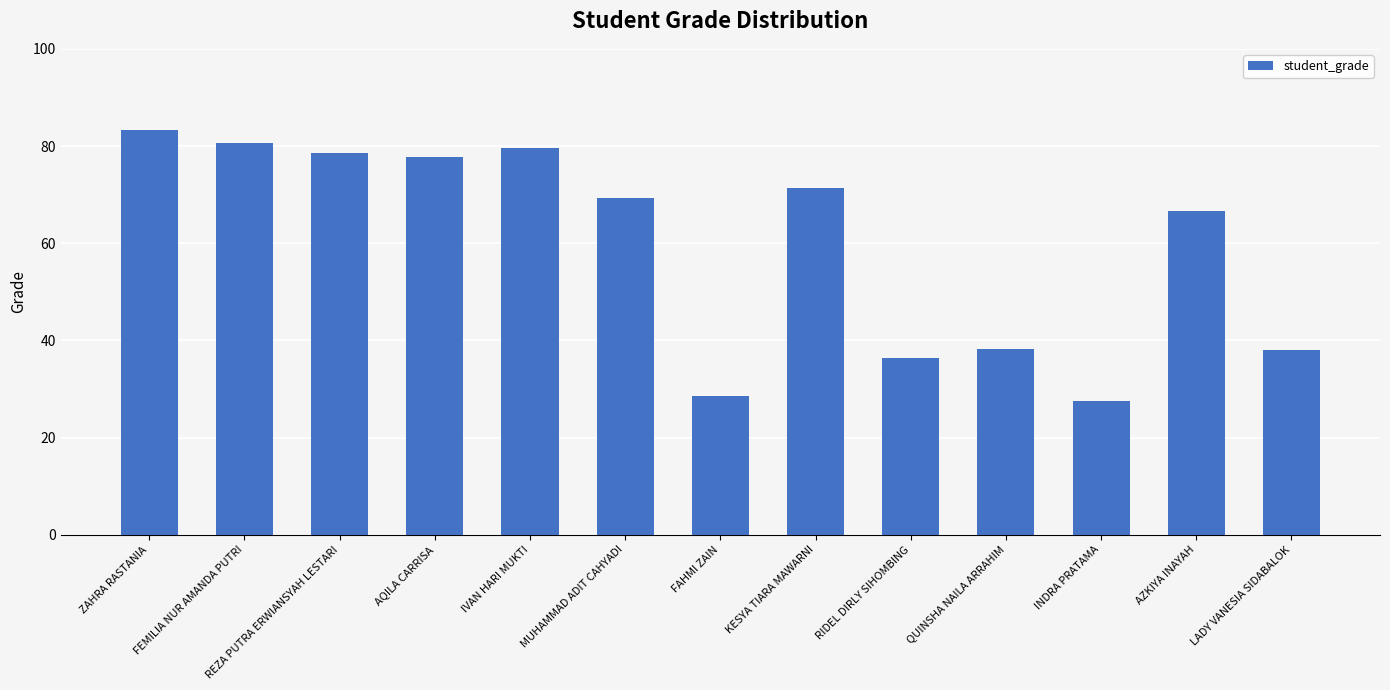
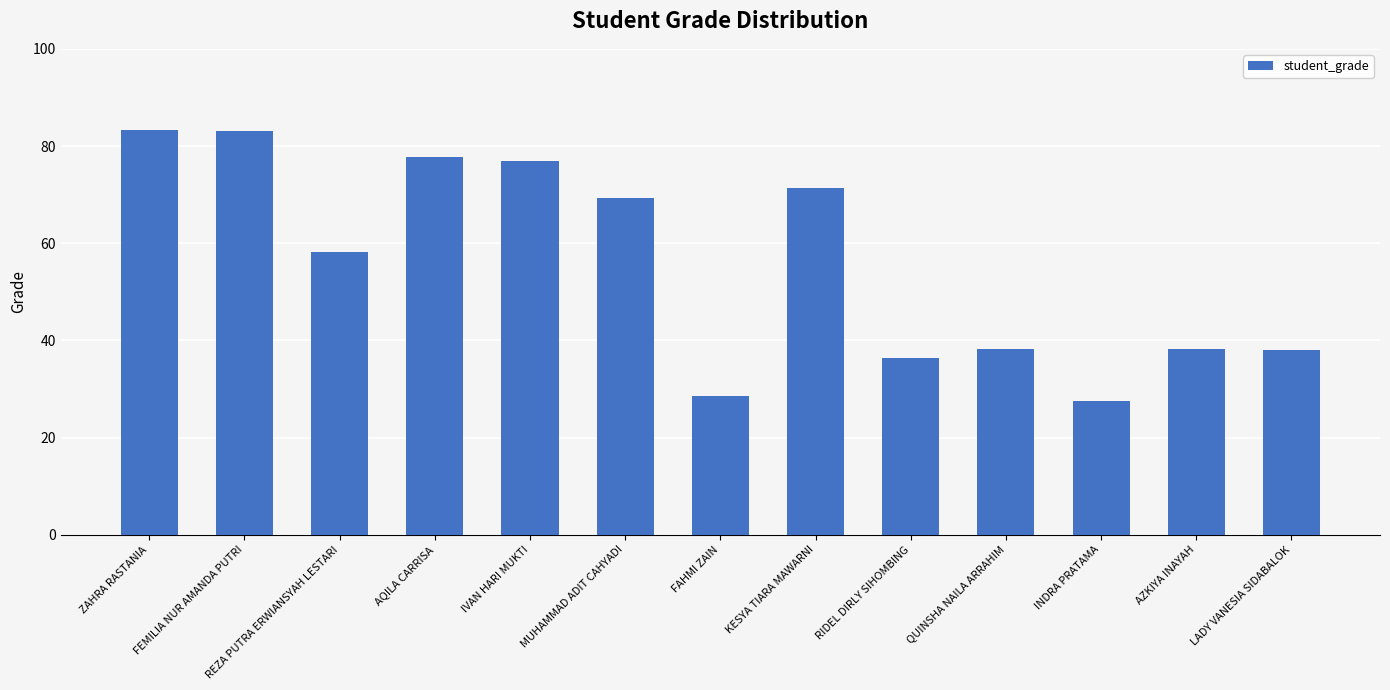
  {
    "ZAHRA RASTANIA": 83,
-   "FEMILIA NUR AMANDA PUTRI": 81,
-   "REZA PUTRA ERWIANSYAH LESTARI": 78,
+   "FEMILIA NUR AMANDA PUTRI": 83,
+   "REZA PUTRA ERWIANSYAH LESTARI": 58,
    "AQILA CARRISA": 78,
-   "IVAN HARI MUKTI": 80,
+   "IVAN HARI MUKTI": 77,
    "MUHAMMAD ADIT CAHYADI": 69,
    "FAHMI ZAIN": 29,
    "KESYA TIARA MAWARNI": 71,
    "RIDEL DIRLY SIHOMBING": 36,
    "QUINSHA NAILA ARRAHIM": 38,
    "INDRA PRATAMA": 28,
-   "AZKIYA INAYAH": 67,
+   "AZKIYA INAYAH": 38,
    "LADY VANESIA SIDABALOK": 38
  }
